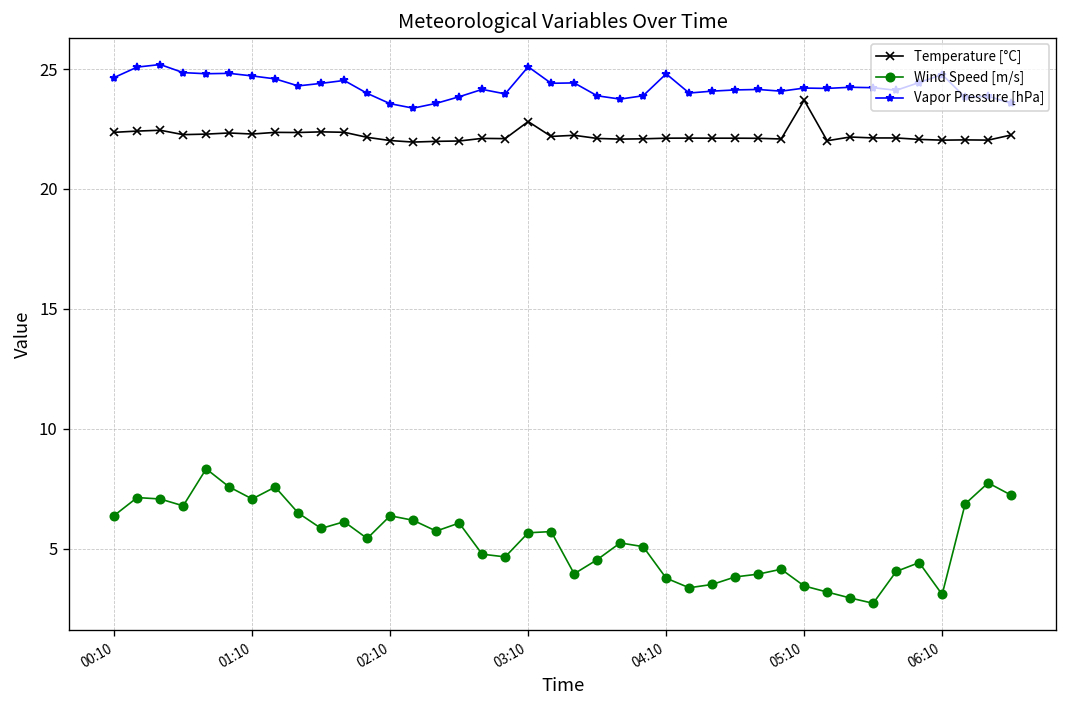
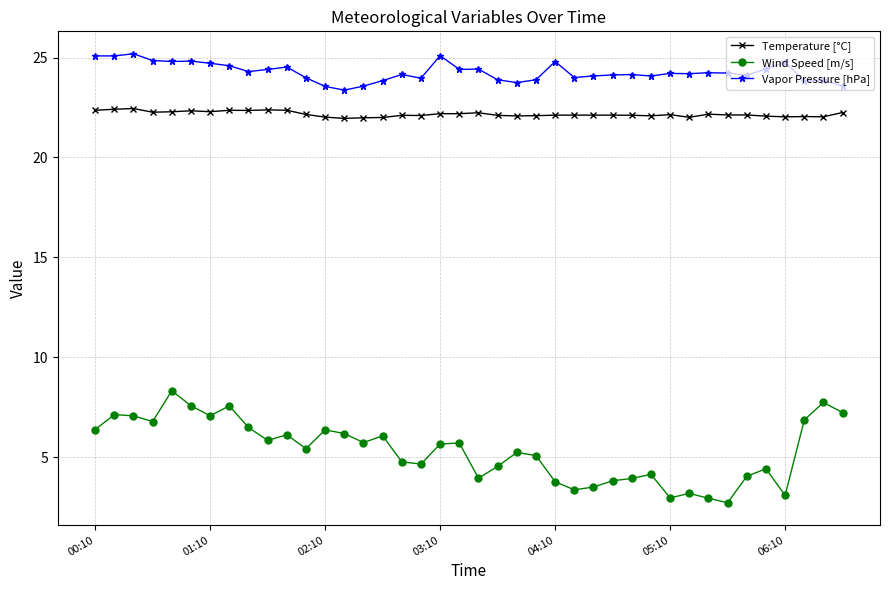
  {
    "Temperature [°C]": {
      "00:10": 22.4,
      "01:10": 22.3,
      "02:10": 22.0,
-     "03:10": 22.8,
+     "03:10": 22.2,
      "04:10": 22.1,
-     "05:10": 23.7,
+     "05:10": 22.1,
      "06:10": 22.0
    },
    "Wind Speed [m/s]": {
      "00:10": 6.4,
      "01:10": 7.1,
      "02:10": 6.4,
      "03:10": 5.7,
      "04:10": 3.8,
-     "05:10": 3.4,
+     "05:10": 3.0,
      "06:10": 3.1
    },
    "Vapor Pressure [hPa]": {
-     "00:10": 24.6,
+     "00:10": 25.1,
      "01:10": 24.7,
      "02:10": 23.6,
      "03:10": 25.1,
      "04:10": 24.8,
      "05:10": 24.2
    }
  }
